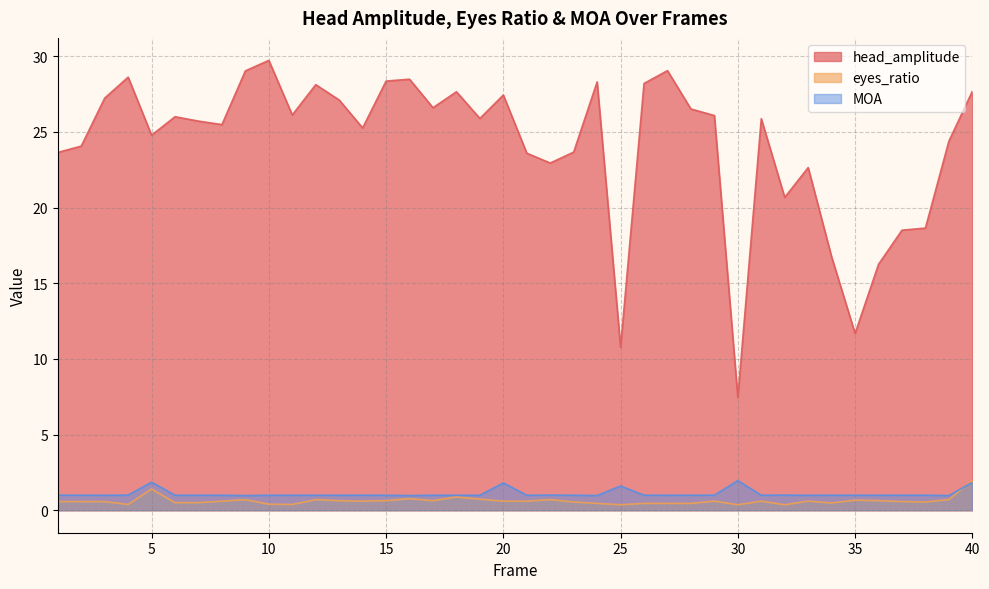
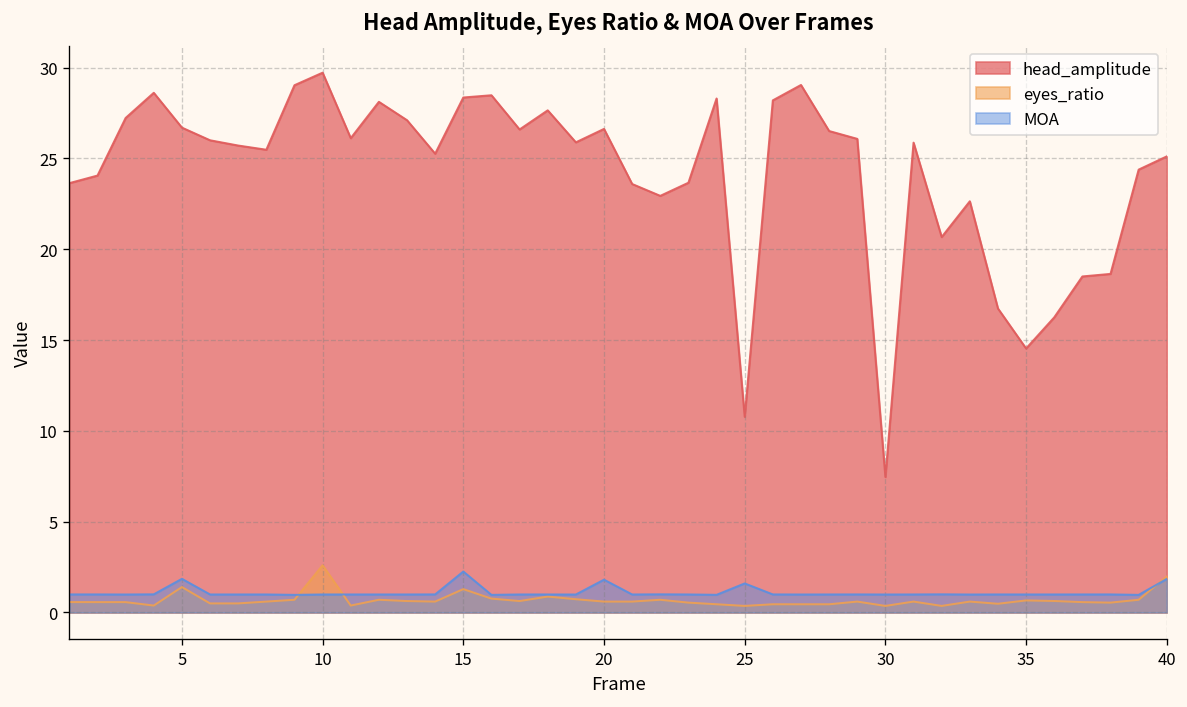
  {
    "head_amplitude": {
-     "5": 24.8,
+     "5": 26.7,
      "10": 29.7,
      "15": 28.4,
-     "20": 27.4,
+     "20": 26.6,
      "25": 10.8,
      "30": 7.5,
-     "35": 11.7,
-     "40": 27.7
+     "35": 14.5,
+     "40": 25.1
    },
    "eyes_ratio": {
      "5": 1.4,
-     "10": 0.4,
-     "15": 0.6,
+     "10": 2.6,
+     "15": 1.3,
      "20": 0.6,
      "25": 0.4,
      "30": 0.4,
      "35": 0.7
    },
    "MOA": {
      "5": 1.9,
      "10": 1.0,
-     "15": 1.0,
+     "15": 2.3,
      "20": 1.8,
      "25": 1.6,
-     "30": 2.0,
+     "30": 1.0,
      "35": 1.0
    }
  }
